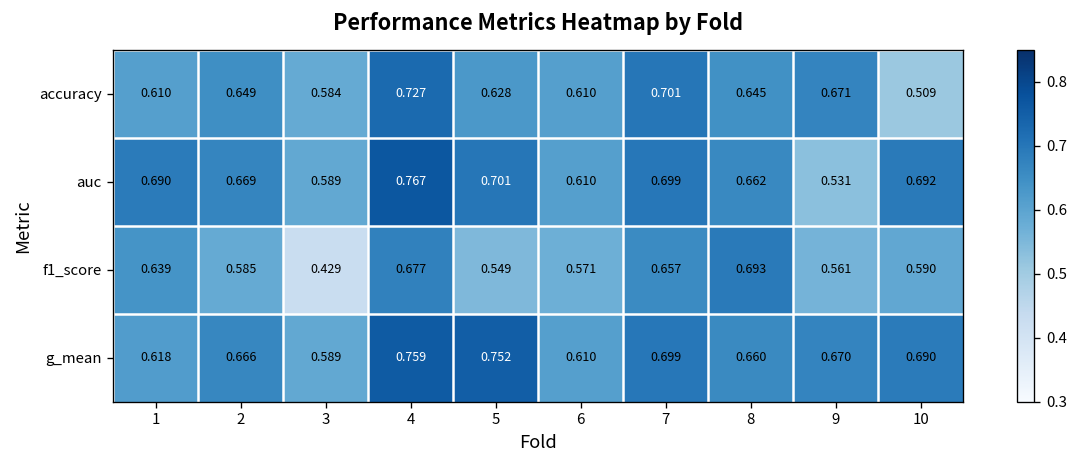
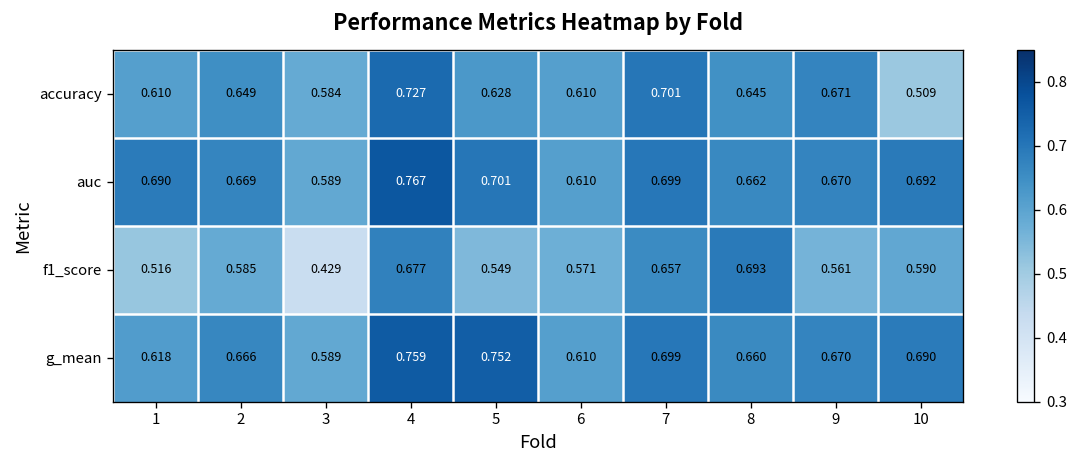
  {
    "accuracy": {
      "1": 0.610,
      "2": 0.649,
      "3": 0.584,
      "4": 0.727,
      "5": 0.628,
      "6": 0.610,
      "7": 0.701,
      "8": 0.645,
      "9": 0.671,
      "10": 0.509
    },
    "auc": {
      "1": 0.690,
      "2": 0.669,
      "3": 0.589,
      "4": 0.767,
      "5": 0.701,
      "6": 0.610,
      "7": 0.699,
      "8": 0.662,
-     "9": 0.531,
+     "9": 0.670,
      "10": 0.692
    },
    "f1_score": {
-     "1": 0.639,
+     "1": 0.516,
      "2": 0.585,
      "3": 0.429,
      "4": 0.677,
      "5": 0.549,
      "6": 0.571,
      "7": 0.657,
      "8": 0.693,
      "9": 0.561,
      "10": 0.590
    },
    "g_mean": {
      "1": 0.618,
      "2": 0.666,
      "3": 0.589,
      "4": 0.759,
      "5": 0.752,
      "6": 0.610,
      "7": 0.699,
      "8": 0.660,
      "9": 0.670,
      "10": 0.690
    }
  }
